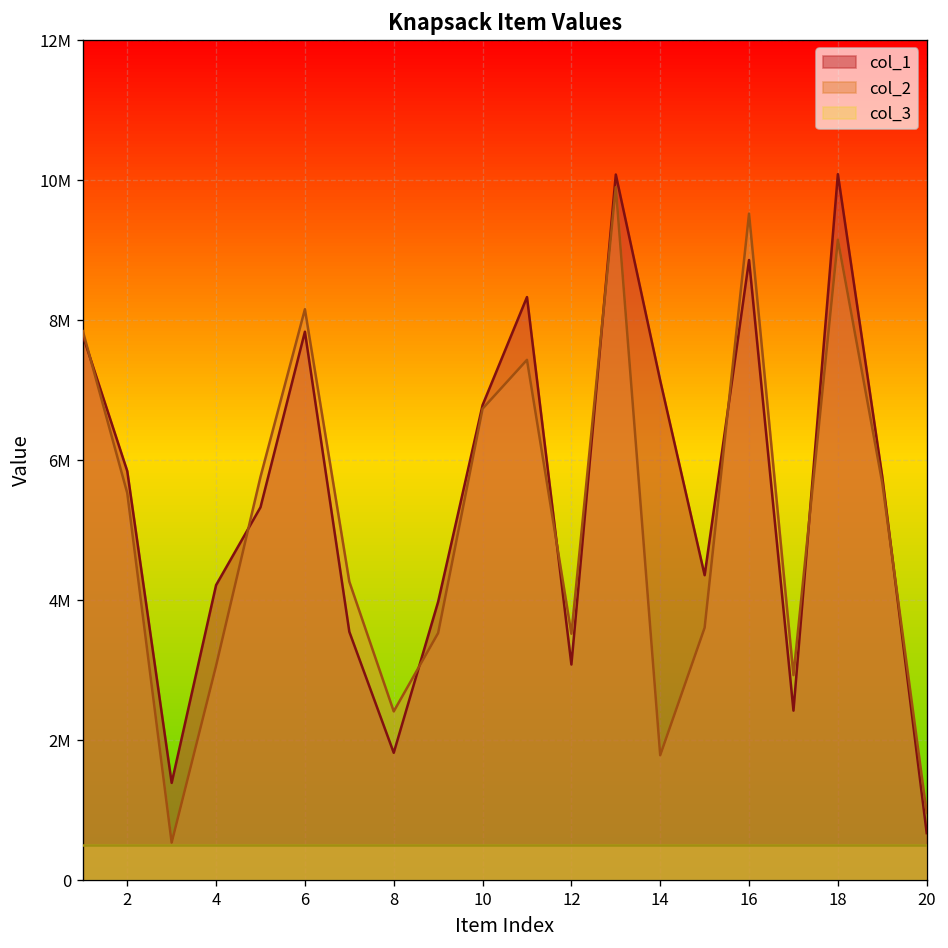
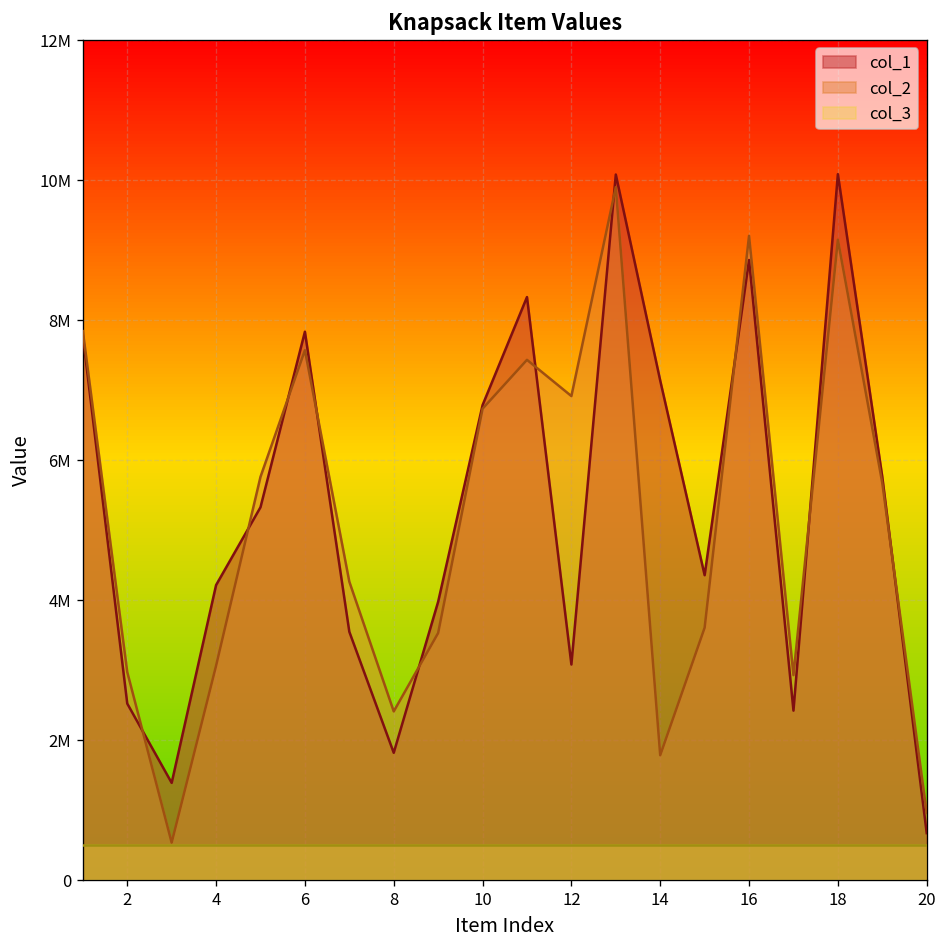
  {
    "col_1": {
-     "2": 5800000,
+     "2": 2500000,
      "4": 4200000,
      "6": 7800000,
      "8": 1800000,
      "10": 6800000,
      "12": 3100000,
      "14": 7100000,
      "16": 8900000,
      "18": 10100000,
      "20": 700000
    },
    "col_2": {
-     "2": 5500000,
+     "2": 3000000,
      "4": 3100000,
-     "6": 8200000,
+     "6": 7600000,
      "8": 2400000,
      "10": 6700000,
-     "12": 3500000,
+     "12": 6900000,
      "14": 1800000,
-     "16": 9500000,
+     "16": 9200000,
      "18": 9100000,
      "20": 1000000
    },
    "col_3": {
      "2": 500000,
      "4": 500000,
      "6": 500000,
      "8": 500000,
      "10": 500000,
      "12": 500000,
      "14": 500000,
      "16": 500000,
      "18": 500000,
      "20": 500000
    }
  }
